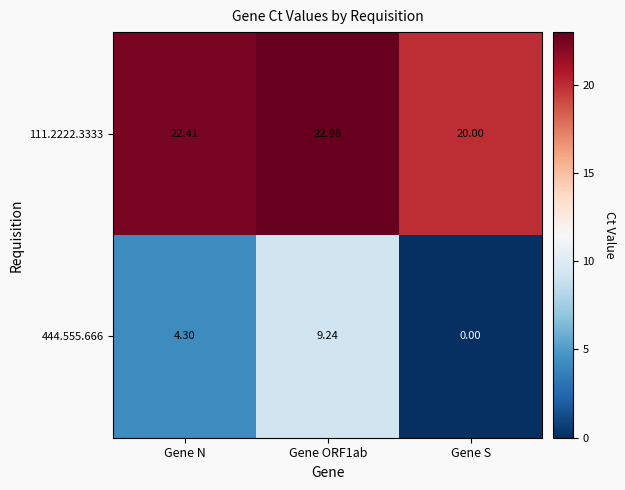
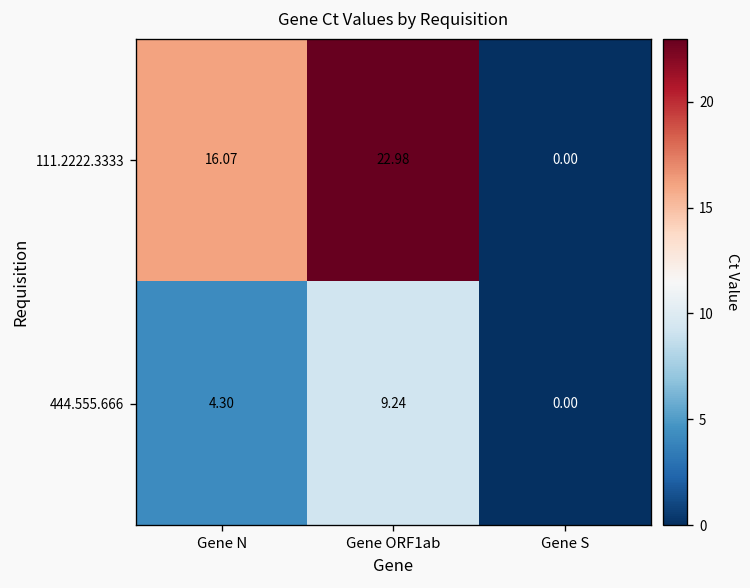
  {
    "111.2222.3333": {
-     "Gene N": 22.41,
+     "Gene N": 16.07,
      "Gene ORF1ab": 22.98,
-     "Gene S": 20.00
+     "Gene S": 0.00
    },
    "444.555.666": {
      "Gene N": 4.30,
      "Gene ORF1ab": 9.24,
      "Gene S": 0.00
    }
  }
